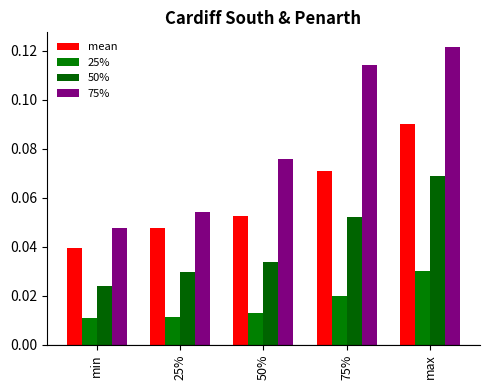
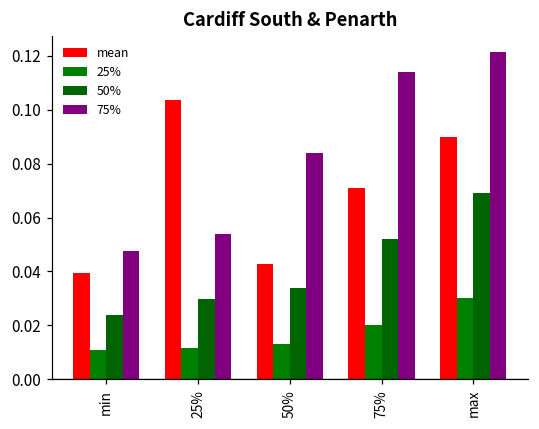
  {
    "mean": {
      "min": 0.039,
-     "25%": 0.048,
-     "50%": 0.053,
+     "25%": 0.104,
+     "50%": 0.043,
      "75%": 0.071,
      "max": 0.090
    },
    "75%": {
      "min": 0.048,
      "25%": 0.054,
-     "50%": 0.076,
+     "50%": 0.084,
      "75%": 0.114,
      "max": 0.122
    }
  }
